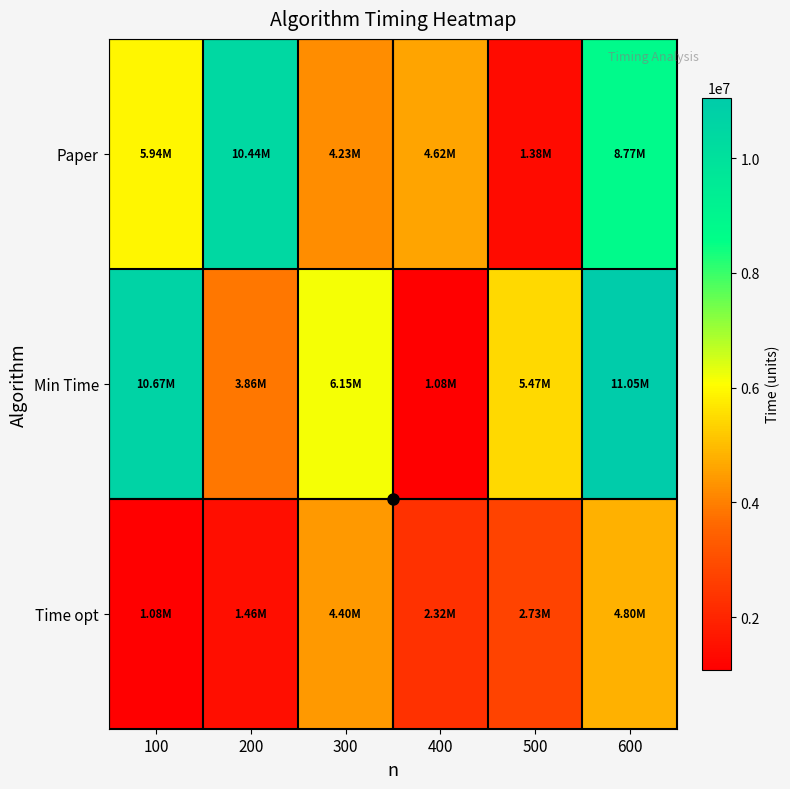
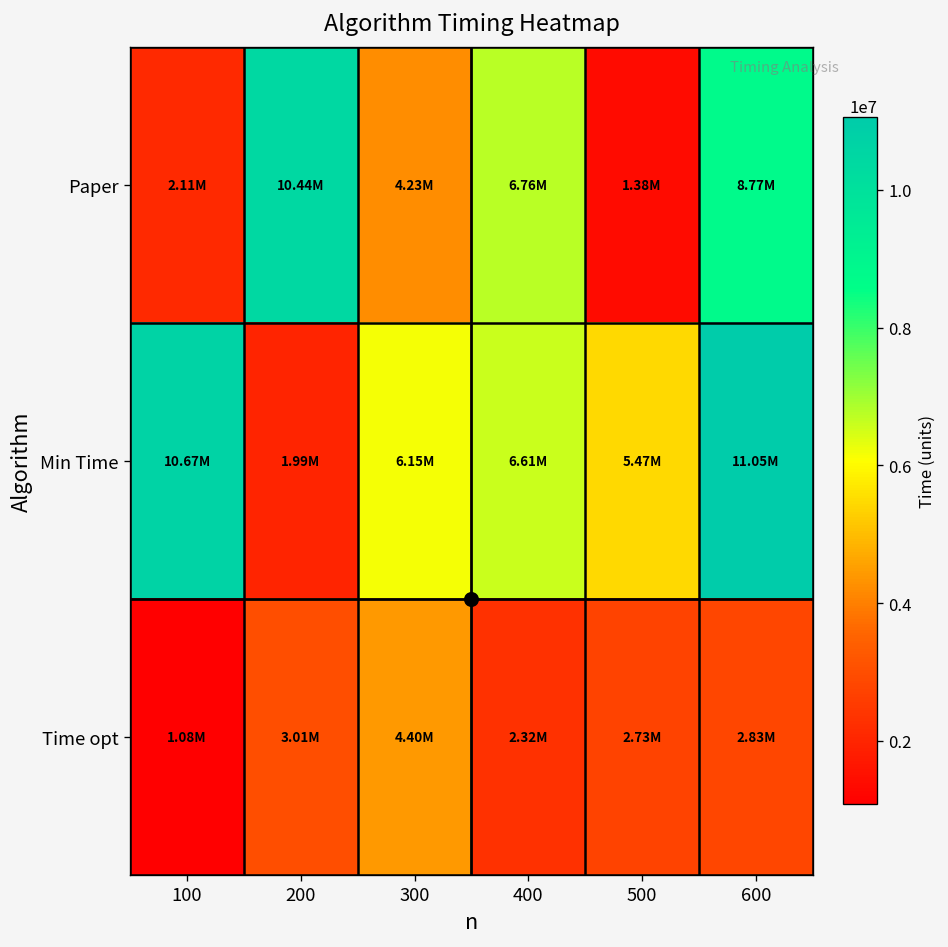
  {
    "Paper": {
-     "100": "5.94M",
+     "100": "2.11M",
      "200": "10.44M",
      "300": "4.23M",
-     "400": "4.62M",
+     "400": "6.76M",
      "500": "1.38M",
      "600": "8.77M"
    },
    "Min Time": {
      "100": "10.67M",
-     "200": "3.86M",
+     "200": "1.99M",
      "300": "6.15M",
-     "400": "1.08M",
+     "400": "6.61M",
      "500": "5.47M",
      "600": "11.05M"
    },
    "Time opt": {
      "100": "1.08M",
-     "200": "1.46M",
+     "200": "3.01M",
      "300": "4.40M",
      "400": "2.32M",
      "500": "2.73M",
-     "600": "4.80M"
+     "600": "2.83M"
    }
  }
